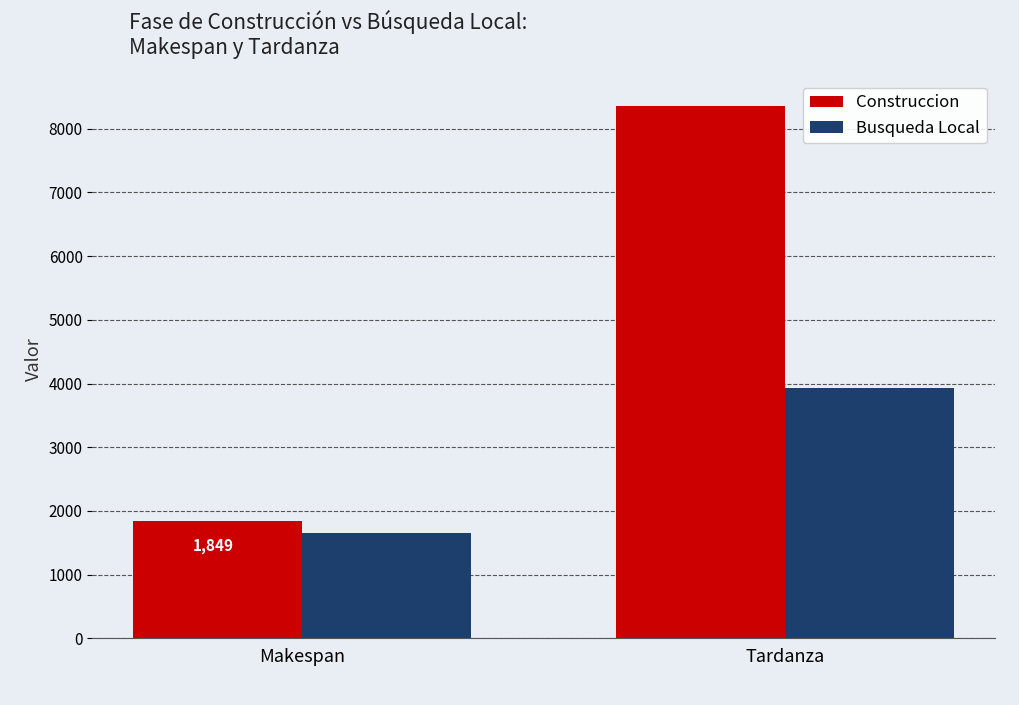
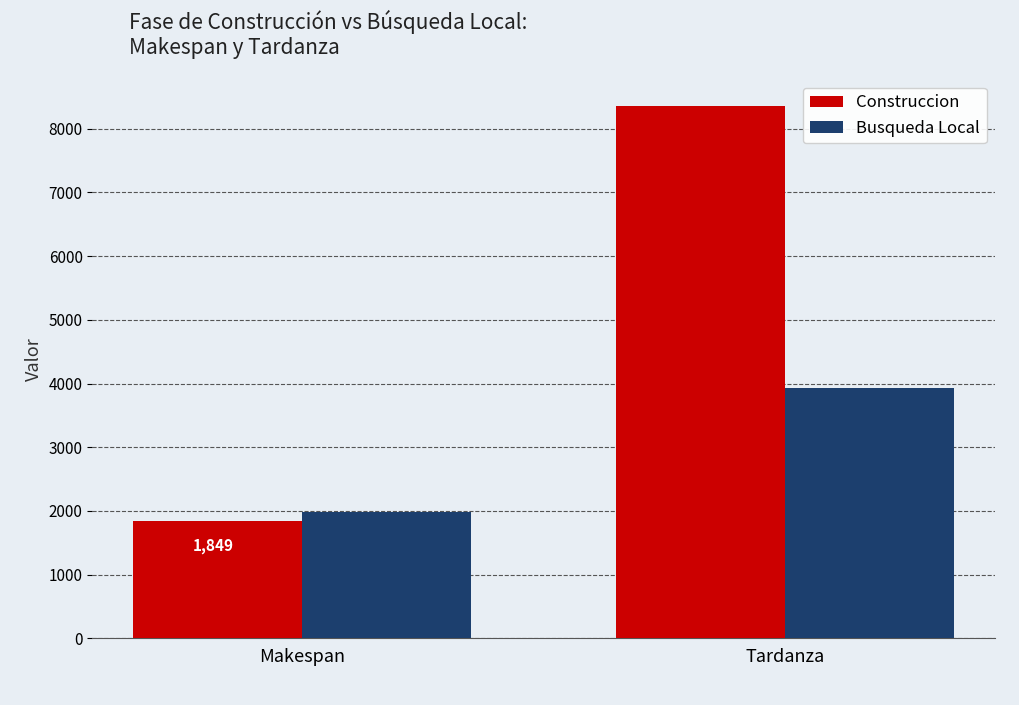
  {
    "Construccion": {
      "Makespan": "1,849"
    },
    "Busqueda Local": {
-     "Makespan": "1600",
+     "Makespan": "2000",
      "Tardanza": "3900"
    }
  }
